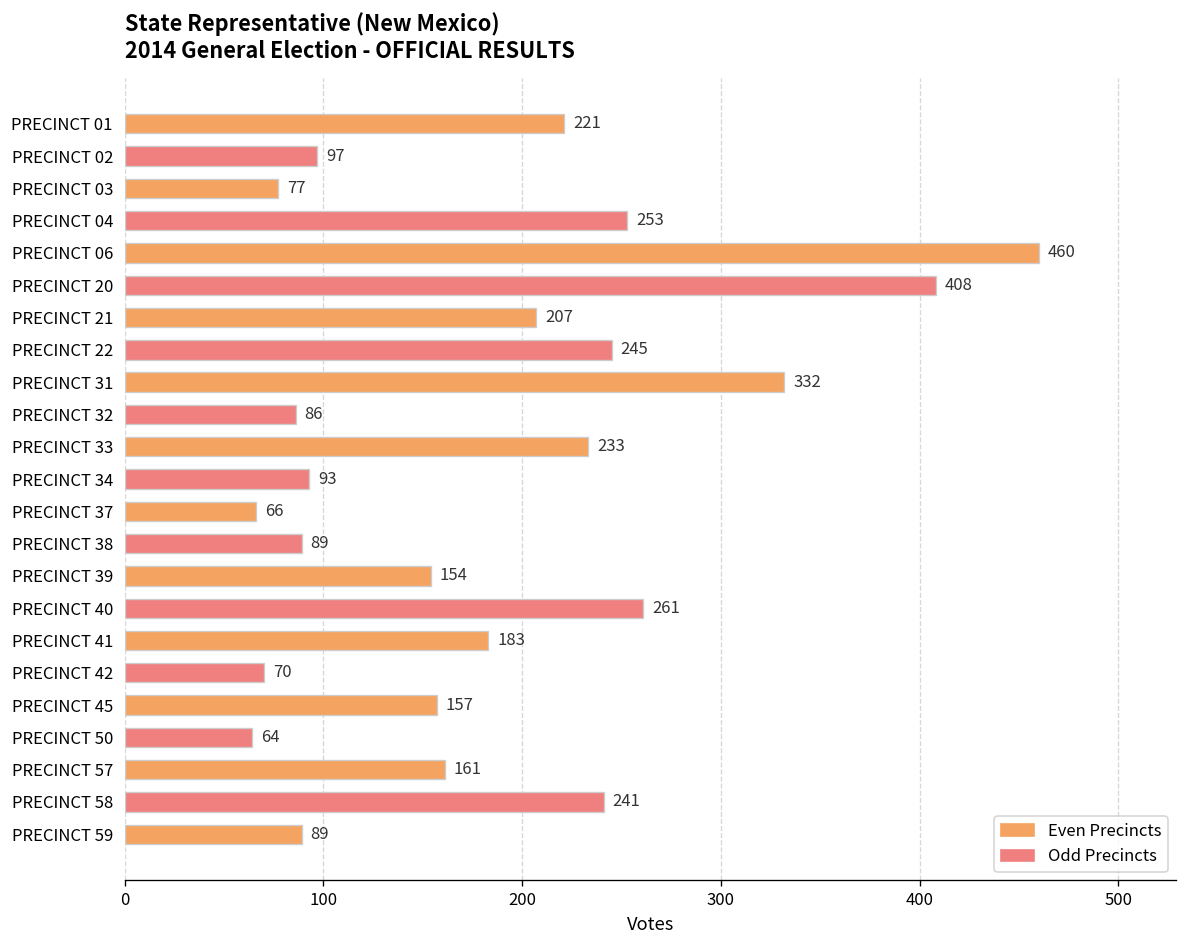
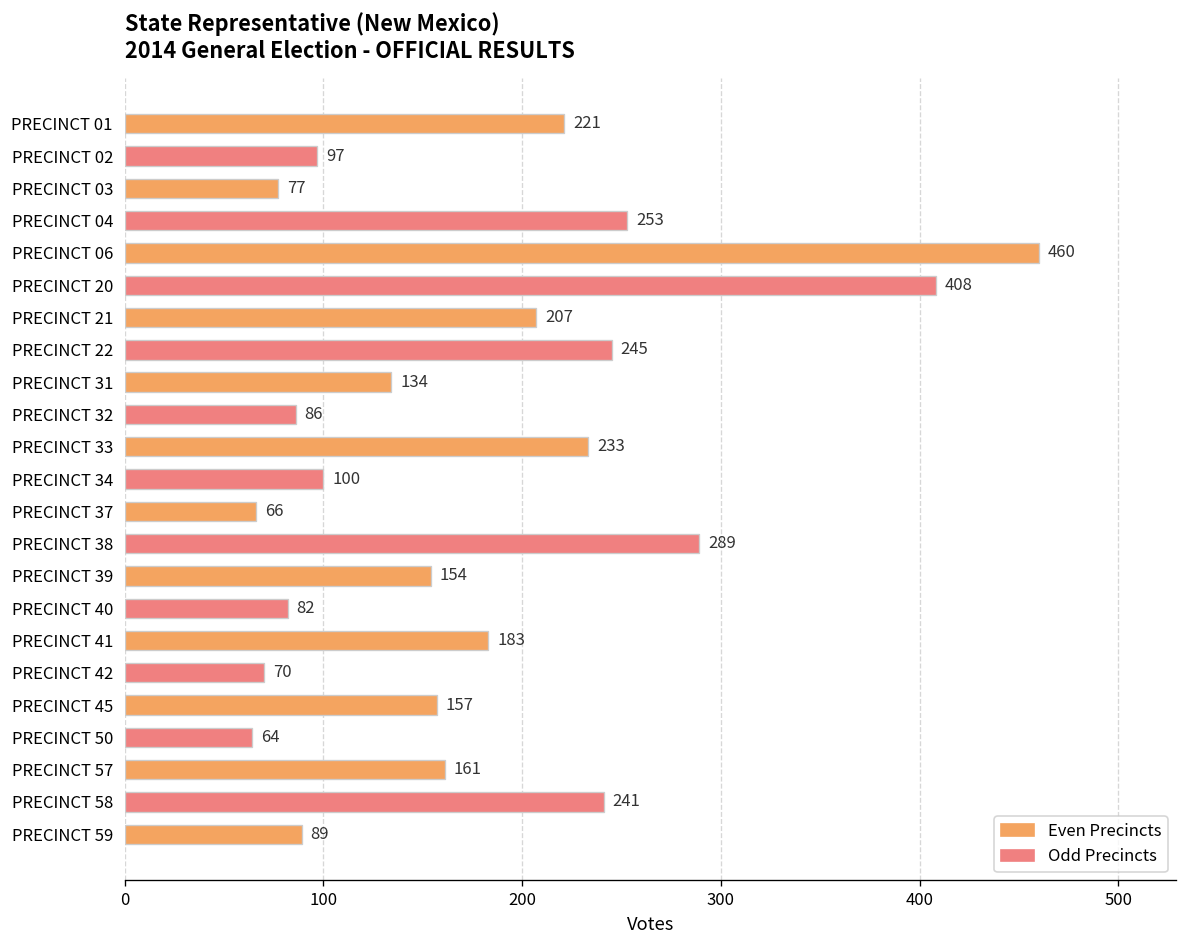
  {
    "PRECINCT 01": 221,
    "PRECINCT 02": 97,
    "PRECINCT 03": 77,
    "PRECINCT 04": 253,
    "PRECINCT 06": 460,
    "PRECINCT 20": 408,
    "PRECINCT 21": 207,
    "PRECINCT 22": 245,
-   "PRECINCT 31": 332,
+   "PRECINCT 31": 134,
    "PRECINCT 32": 86,
    "PRECINCT 33": 233,
-   "PRECINCT 34": 93,
+   "PRECINCT 34": 100,
    "PRECINCT 37": 66,
-   "PRECINCT 38": 89,
+   "PRECINCT 38": 289,
    "PRECINCT 39": 154,
-   "PRECINCT 40": 261,
+   "PRECINCT 40": 82,
    "PRECINCT 41": 183,
    "PRECINCT 42": 70,
    "PRECINCT 45": 157,
    "PRECINCT 50": 64,
    "PRECINCT 57": 161,
    "PRECINCT 58": 241,
    "PRECINCT 59": 89
  }
